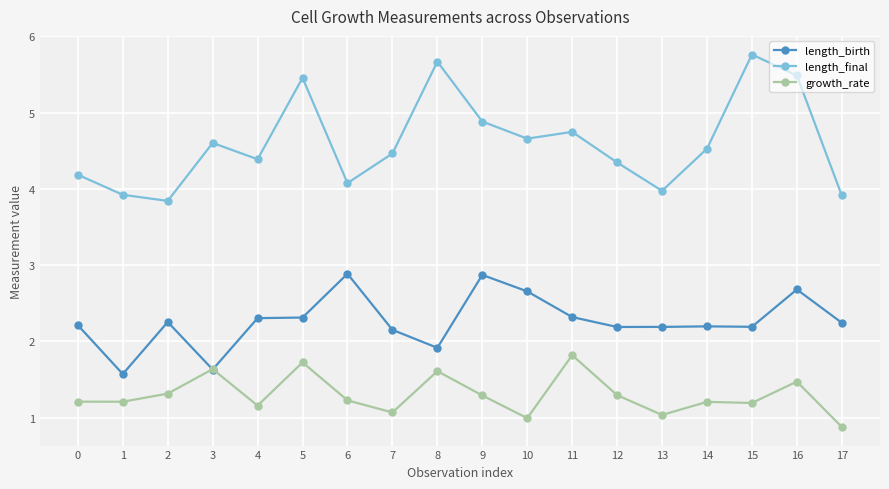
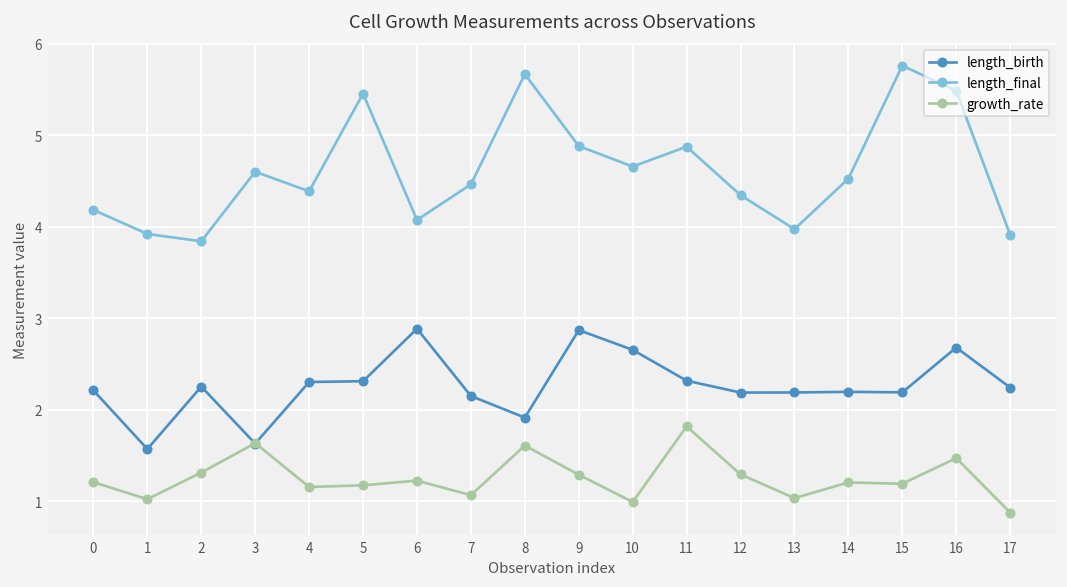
  {
    "length_birth": {
      "0": 2.2,
      "1": 1.6,
      "2": 2.3,
      "4": 2.3,
      "5": 2.3,
      "6": 2.9,
      "7": 2.2,
      "8": 1.9,
      "9": 2.9,
      "10": 2.7,
      "11": 2.3,
      "12": 2.2,
      "13": 2.2,
      "14": 2.2,
      "15": 2.2,
      "16": 2.7,
      "17": 2.2
    },
    "length_final": {
      "0": 4.2,
      "1": 3.9,
      "2": 3.8,
      "3": 4.6,
      "4": 4.4,
      "5": 5.5,
      "6": 4.1,
      "7": 4.5,
      "8": 5.7,
      "9": 4.9,
      "10": 4.7,
-     "11": 4.7,
+     "11": 4.9,
      "12": 4.3,
      "13": 4.0,
      "14": 4.5,
      "15": 5.8,
      "17": 3.9
    },
    "growth_rate": {
      "0": 1.2,
-     "1": 1.2,
+     "1": 1.0,
      "2": 1.3,
      "4": 1.2,
-     "5": 1.7,
+     "5": 1.2,
      "6": 1.2,
      "7": 1.1,
      "8": 1.6,
      "9": 1.3,
      "10": 1.0,
      "11": 1.8,
      "12": 1.3,
      "13": 1.0,
      "14": 1.2,
      "15": 1.2,
      "16": 1.5,
      "17": 0.9
    }
  }
